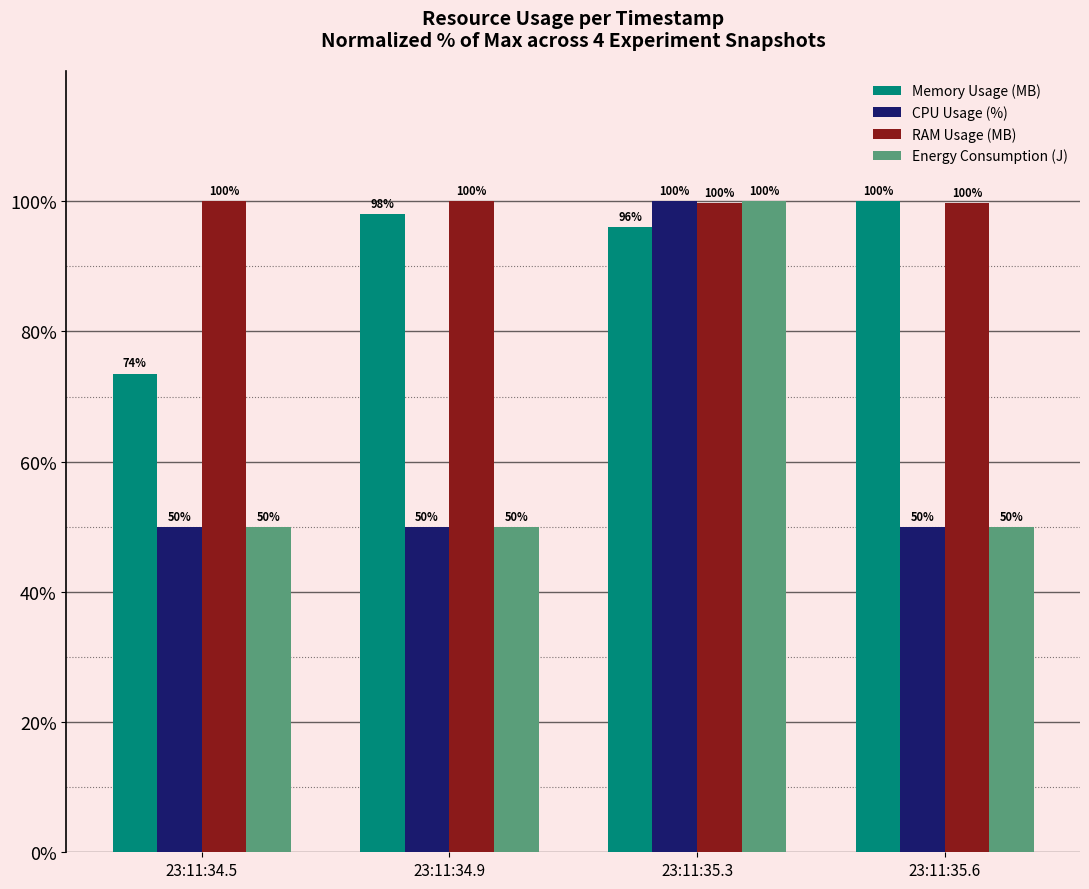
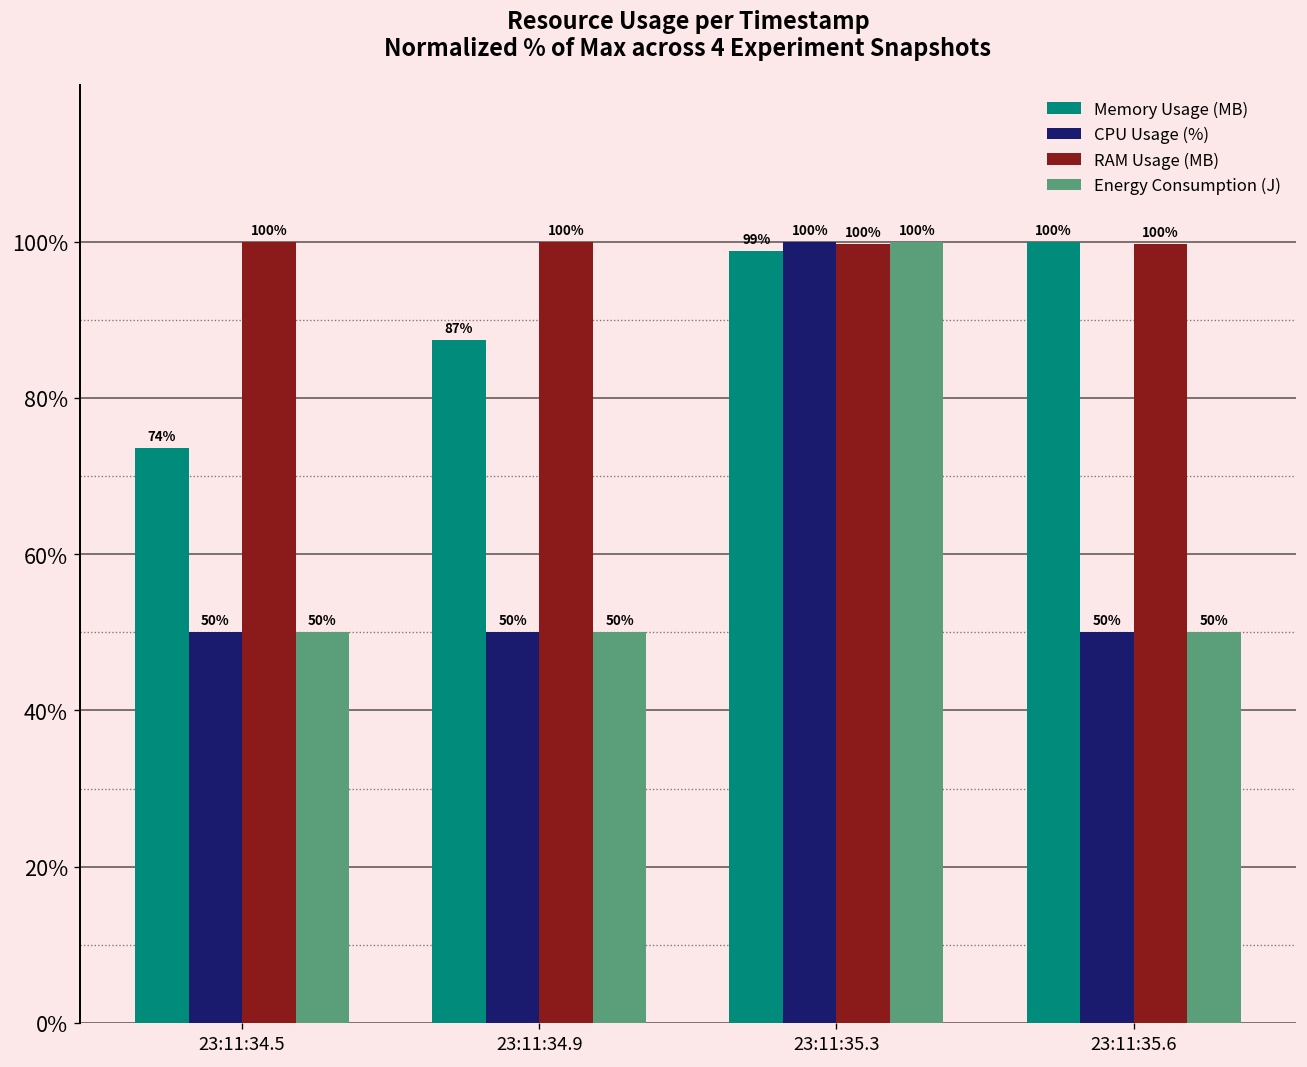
  {
    "Memory Usage (MB)": {
      "23:11:34.5": "74%",
-     "23:11:34.9": "98%",
-     "23:11:35.3": "96%",
+     "23:11:34.9": "87%",
+     "23:11:35.3": "99%",
      "23:11:35.6": "100%"
    },
    "CPU Usage (%)": {
      "23:11:34.5": "50%",
      "23:11:34.9": "50%",
      "23:11:35.3": "100%",
      "23:11:35.6": "50%"
    },
    "RAM Usage (MB)": {
      "23:11:34.5": "100%",
      "23:11:34.9": "100%",
      "23:11:35.3": "100%",
      "23:11:35.6": "100%"
    },
    "Energy Consumption (J)": {
      "23:11:34.5": "50%",
      "23:11:34.9": "50%",
      "23:11:35.3": "100%",
      "23:11:35.6": "50%"
    }
  }
